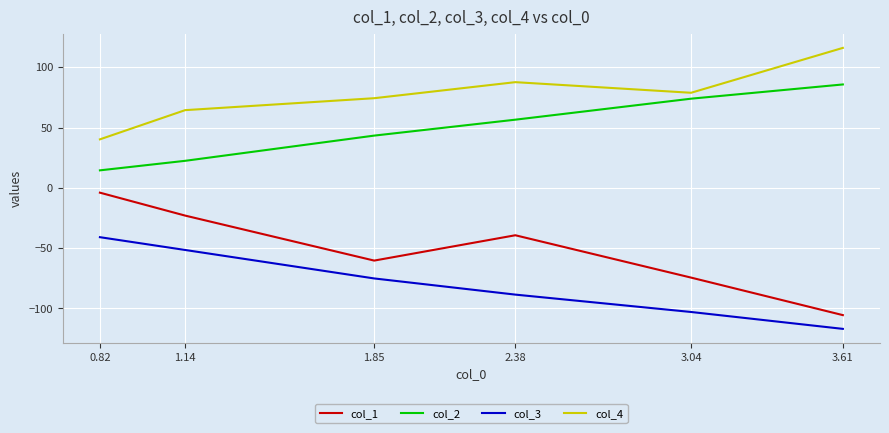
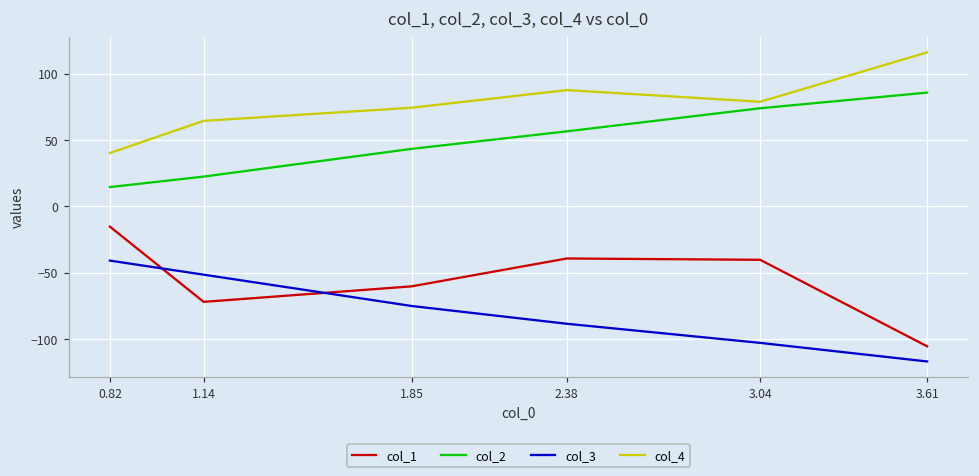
  {
    "col_1": {
-     "0.82": -4,
-     "1.14": -23,
+     "0.82": -15,
+     "1.14": -72,
      "1.85": -60,
      "2.38": -39,
-     "3.04": -74,
+     "3.04": -40,
      "3.61": -106
    },
    "col_2": {
      "0.82": 15,
      "1.14": 22,
      "1.85": 43,
      "2.38": 57,
      "3.04": 74,
      "3.61": 86
    },
    "col_3": {
      "0.82": -41,
      "1.14": -52,
      "1.85": -75,
      "2.38": -89,
      "3.04": -103,
      "3.61": -117
    },
    "col_4": {
      "0.82": 40,
      "1.14": 64,
      "1.85": 74,
      "2.38": 88,
      "3.04": 79,
      "3.61": 116
    }
  }
